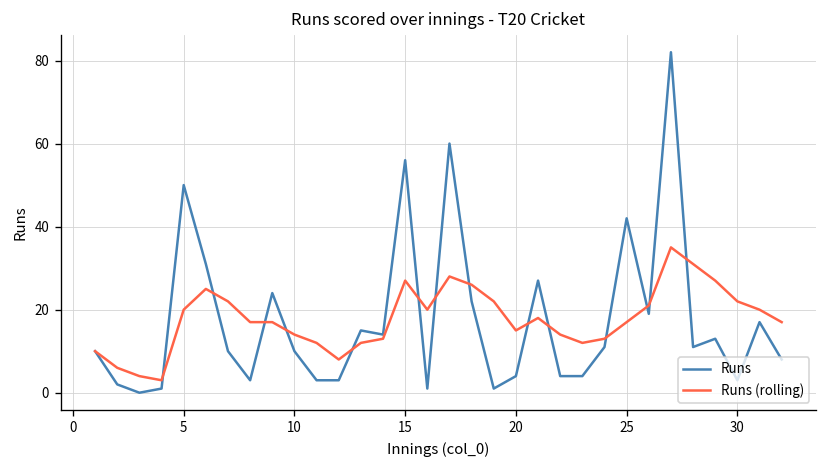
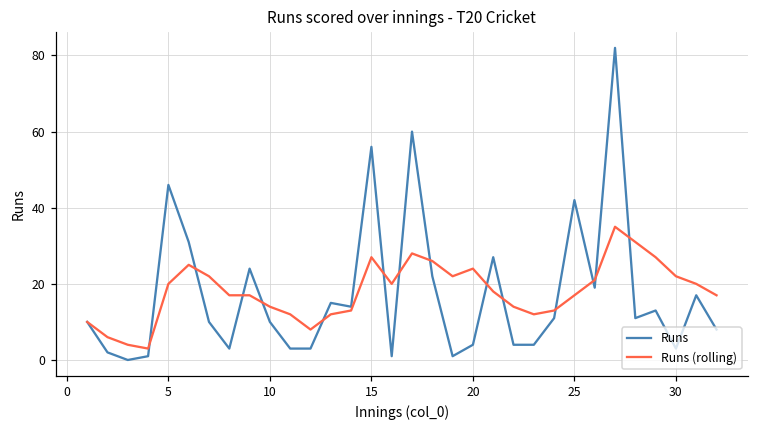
  {
    "Runs": {
-     "5": 50,
+     "5": 46,
      "10": 10,
      "15": 56,
      "20": 4,
      "25": 42
    },
    "Runs (rolling)": {
      "5": 20,
      "10": 14,
      "15": 27,
-     "20": 15,
+     "20": 24,
      "25": 17,
      "30": 22
    }
  }
